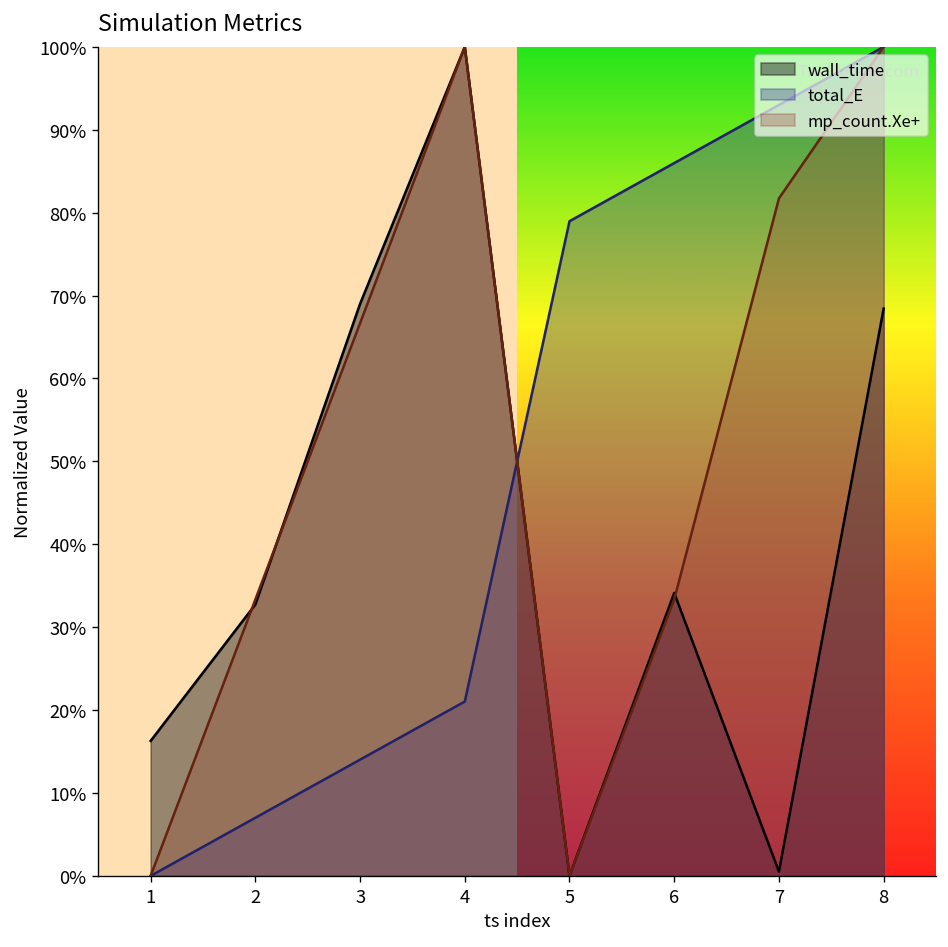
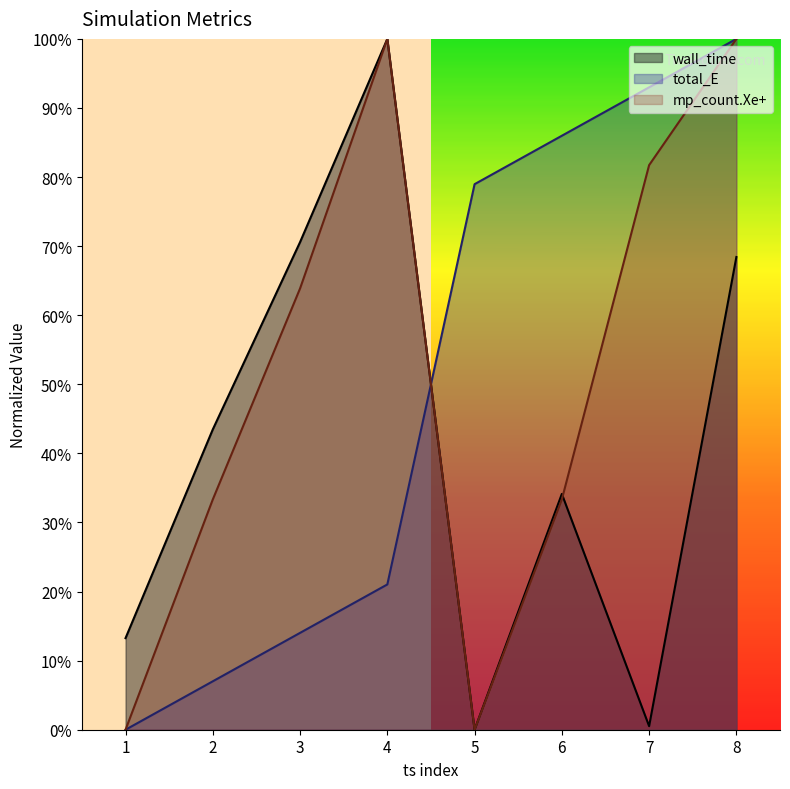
  {
    "wall_time": {
-     "1": "16%",
-     "2": "33%",
-     "3": "69%",
+     "1": "13%",
+     "2": "43%",
+     "3": "71%",
      "6": "34%",
      "7": "1%",
      "8": "68%"
    },
    "total_E": {
      "2": "7%",
      "3": "14%",
      "4": "21%",
      "5": "79%",
      "6": "86%"
    },
    "mp_count.Xe+": {
      "2": "33%",
-     "3": "67%",
+     "3": "64%",
      "6": "33%",
      "7": "82%"
    }
  }
